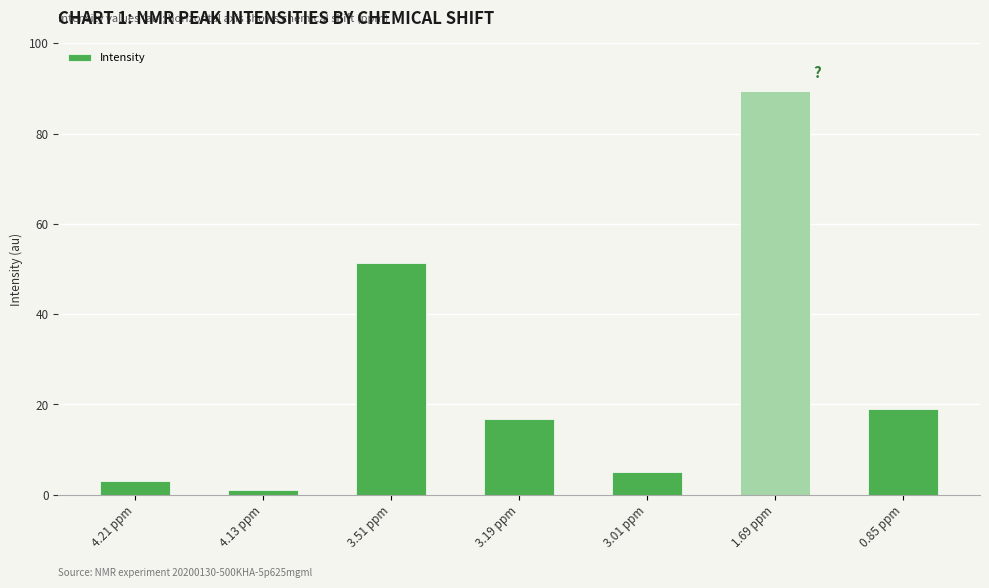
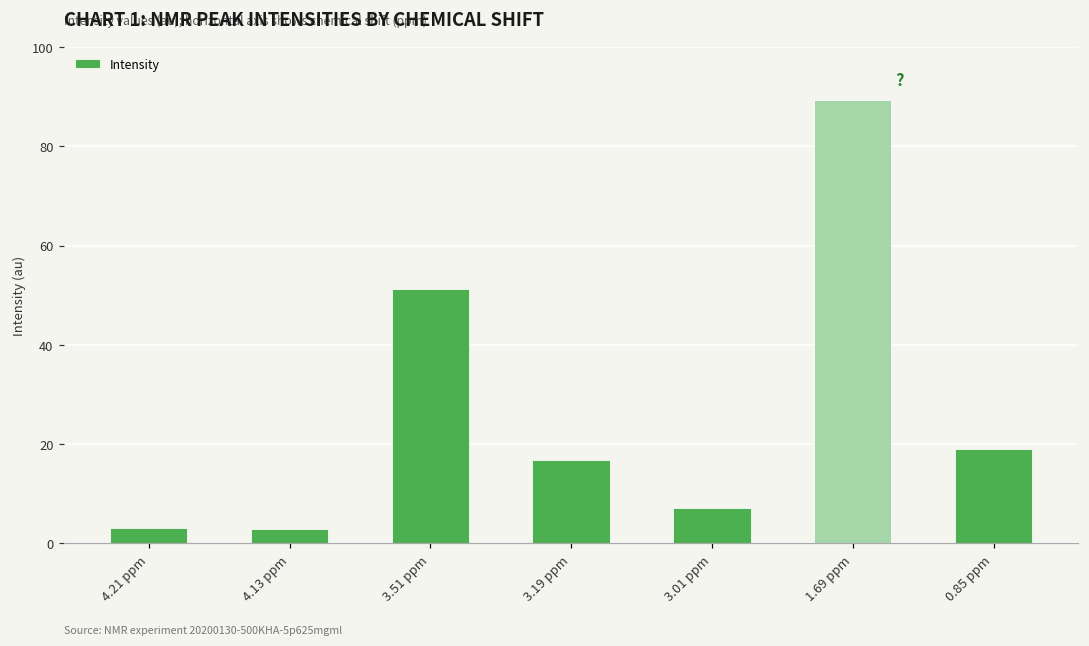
  {
    "4.21 ppm": 3,
-   "4.13 ppm": 1,
+   "4.13 ppm": 3,
    "3.51 ppm": 51,
    "3.19 ppm": 17,
-   "3.01 ppm": 5,
+   "3.01 ppm": 7,
    "1.69 ppm": 89,
    "0.85 ppm": 19
  }
